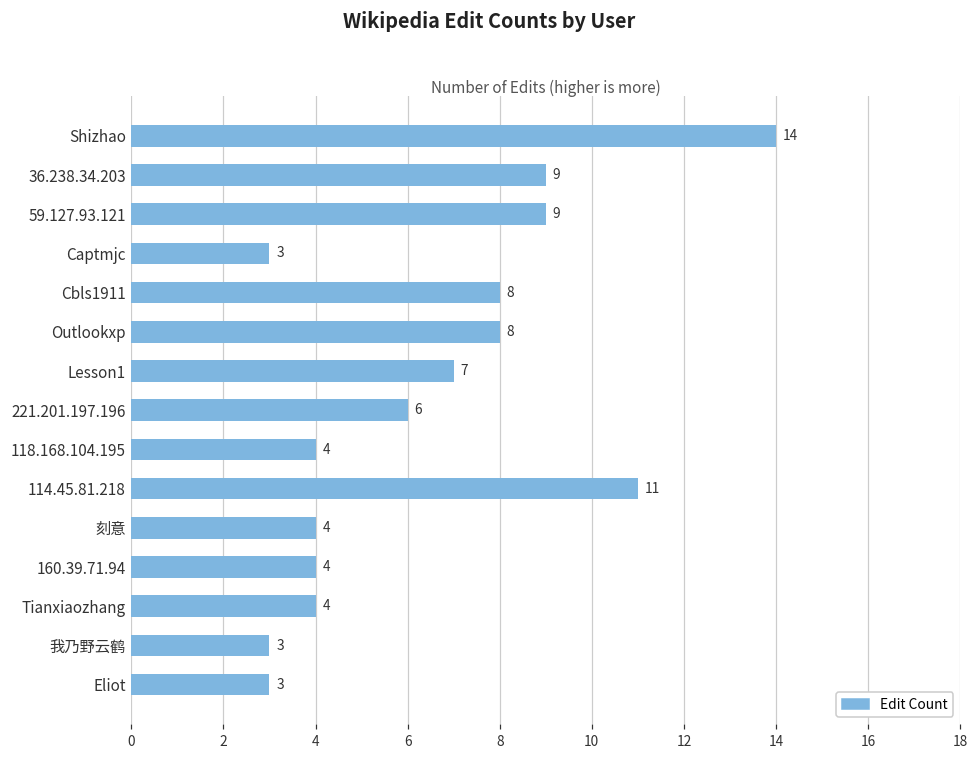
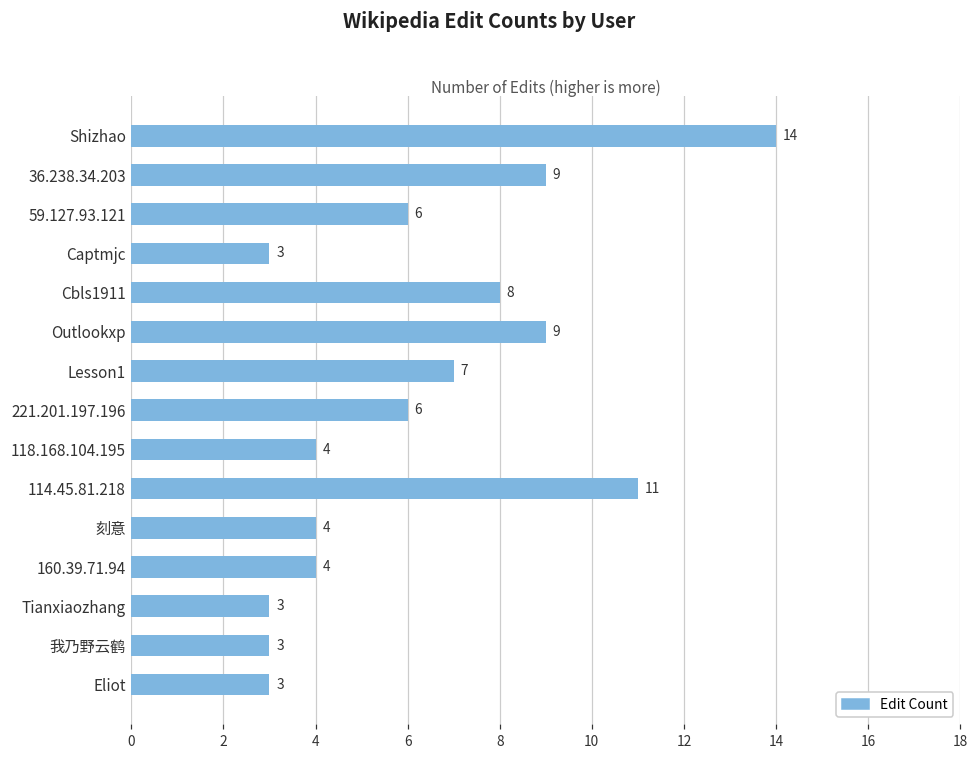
  {
    "Shizhao": 14,
    "36.238.34.203": 9,
-   "59.127.93.121": 9,
+   "59.127.93.121": 6,
    "Captmjc": 3,
    "Cbls1911": 8,
-   "Outlookxp": 8,
+   "Outlookxp": 9,
    "Lesson1": 7,
    "221.201.197.196": 6,
    "118.168.104.195": 4,
    "114.45.81.218": 11,
    "刻意": 4,
    "160.39.71.94": 4,
-   "Tianxiaozhang": 4,
+   "Tianxiaozhang": 3,
    "我乃野云鹤": 3,
    "Eliot": 3
  }
